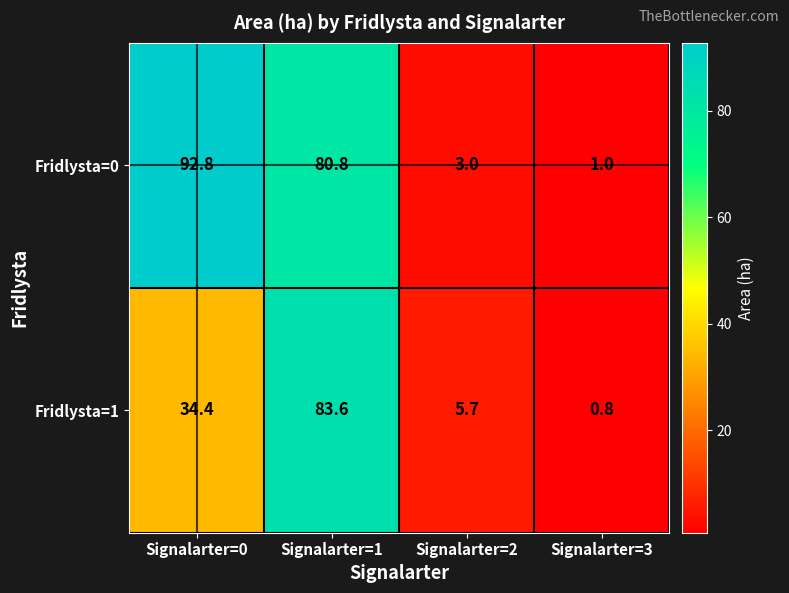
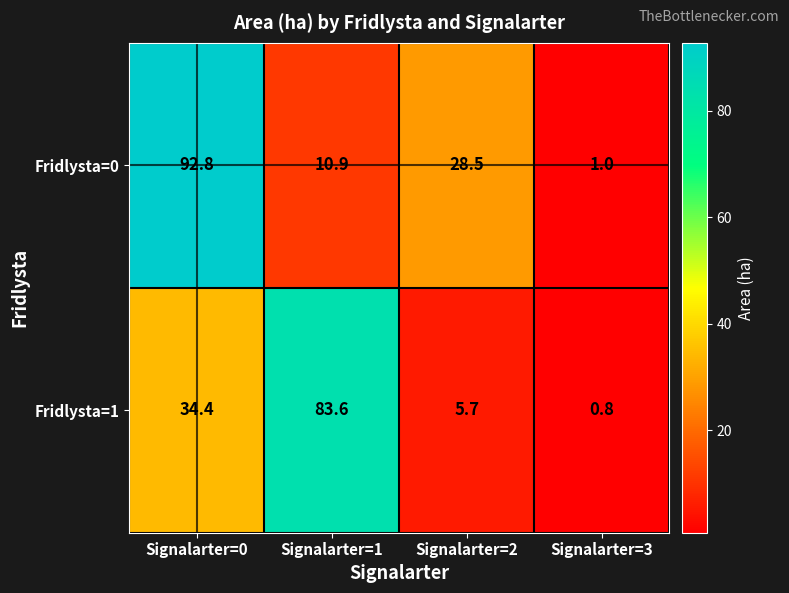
  {
    "Fridlysta=0": {
      "Signalarter=0": 92.8,
-     "Signalarter=1": 80.8,
-     "Signalarter=2": 3.0,
+     "Signalarter=1": 10.9,
+     "Signalarter=2": 28.5,
      "Signalarter=3": 1.0
    },
    "Fridlysta=1": {
      "Signalarter=0": 34.4,
      "Signalarter=1": 83.6,
      "Signalarter=2": 5.7,
      "Signalarter=3": 0.8
    }
  }
